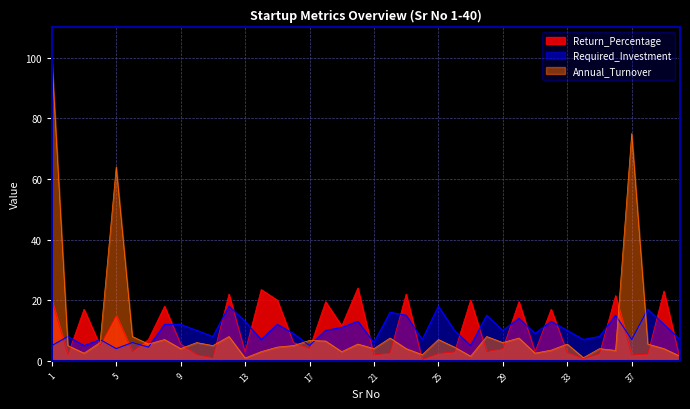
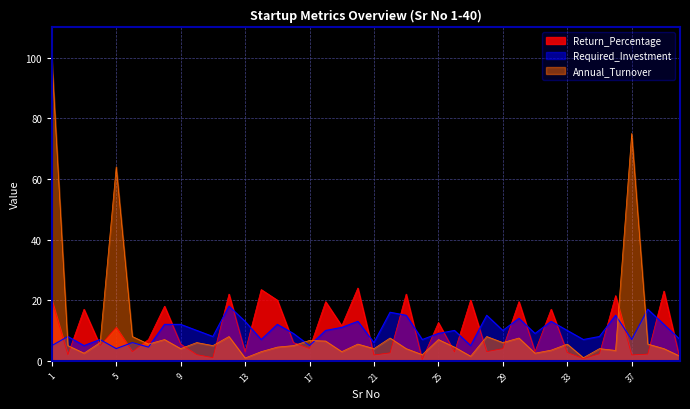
  {
    "Return_Percentage": {
      "1": 20,
-     "5": 15,
+     "5": 11,
      "9": 6,
      "13": 3,
      "17": 4,
      "21": 2,
-     "25": 2,
+     "25": 13,
      "29": 4,
      "33": 3,
      "37": 2
    },
    "Required_Investment": {
      "1": 5,
      "5": 4,
      "9": 12,
      "13": 13,
      "17": 5,
      "21": 6,
-     "25": 18,
+     "25": 9,
      "29": 10,
      "33": 10,
      "37": 7
    },
    "Annual_Turnover": {
      "1": 100,
      "5": 64,
      "9": 4,
      "13": 1,
      "17": 7,
      "21": 4,
      "25": 7,
      "29": 6,
      "33": 6,
      "37": 75
    }
  }
